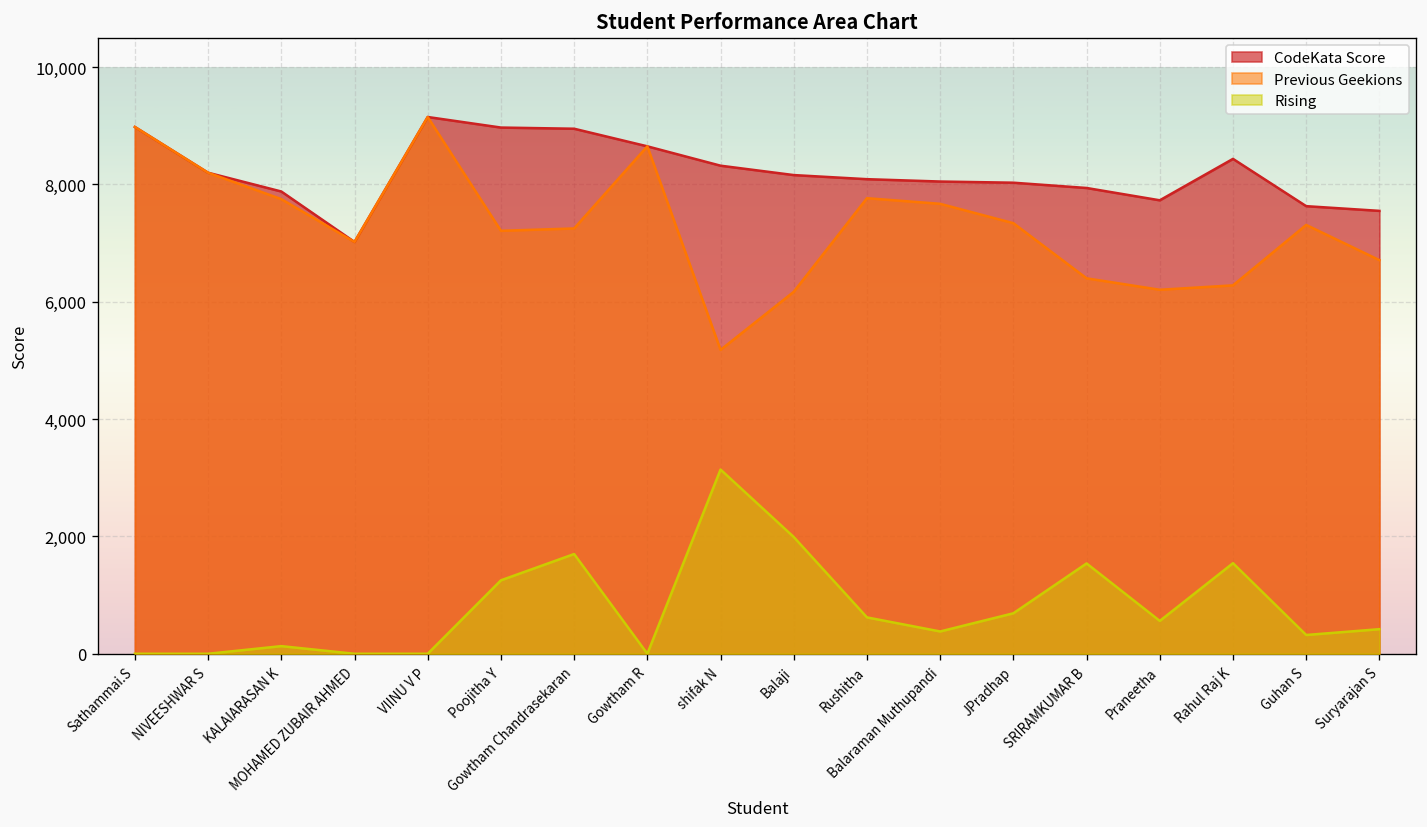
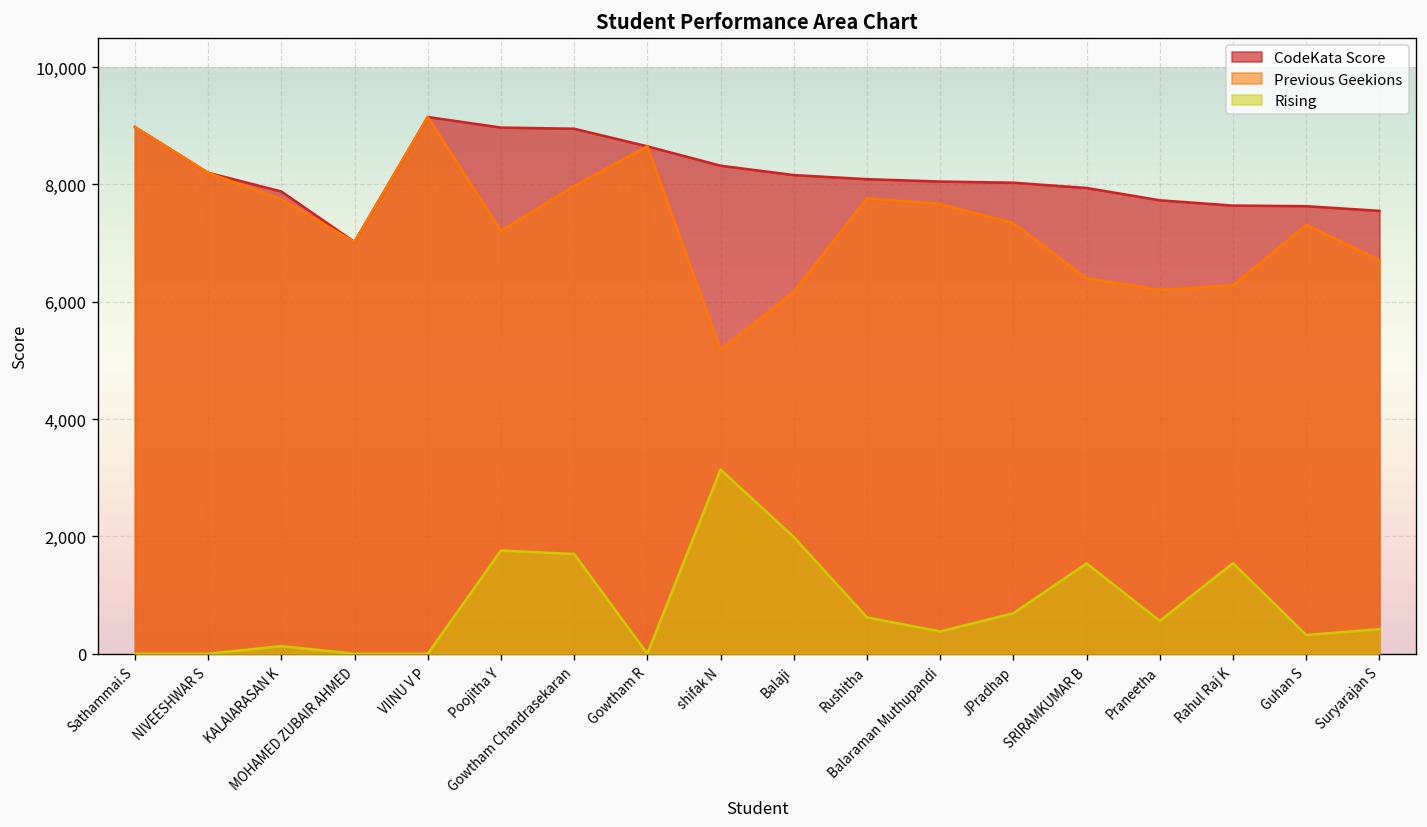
  {
    "CodeKata Score": {
      "KALAIARASAN K": "7,900",
      "Poojitha Y": "9,000",
      "Gowtham Chandrasekaran": "9,000",
      "shifak N": "8,300",
      "Balaji": "8,200",
      "Rushitha": "8,100",
      "Balaraman Muthupandi": "8,100",
      "JPradhap": "8,000",
      "SRIRAMKUMAR B": "7,900",
      "Praneetha": "7,700",
-     "Rahul Raj K": "8,400",
+     "Rahul Raj K": "7,600",
      "Guhan S": "7,600",
      "Suryarajan S": "7,600"
    },
    "Previous Geekions": {
      "KALAIARASAN K": "7,800",
      "Poojitha Y": "7,200",
-     "Gowtham Chandrasekaran": "7,300",
+     "Gowtham Chandrasekaran": "8,000",
      "shifak N": "5,200",
      "Balaji": "6,200",
      "Rushitha": "7,800",
      "Balaraman Muthupandi": "7,700",
      "JPradhap": "7,300",
      "SRIRAMKUMAR B": "6,400",
      "Praneetha": "6,200",
      "Rahul Raj K": "6,300",
      "Guhan S": "7,300",
      "Suryarajan S": "6,700"
    },
    "Rising": {
      "Sathammai.S": "0",
      "NIVEESHWAR S": "0",
      "KALAIARASAN K": "100",
      "MOHAMED ZUBAIR AHMED": "0",
      "VIINU V P": "0",
-     "Poojitha Y": "1,300",
+     "Poojitha Y": "1,800",
      "Gowtham Chandrasekaran": "1,700",
      "Gowtham R": "0",
      "shifak N": "3,100",
      "Balaji": "2,000",
      "Rushitha": "600",
      "Balaraman Muthupandi": "400",
      "JPradhap": "700",
      "SRIRAMKUMAR B": "1,500",
      "Praneetha": "600",
      "Rahul Raj K": "1,500",
      "Guhan S": "300",
      "Suryarajan S": "400"
    }
  }
